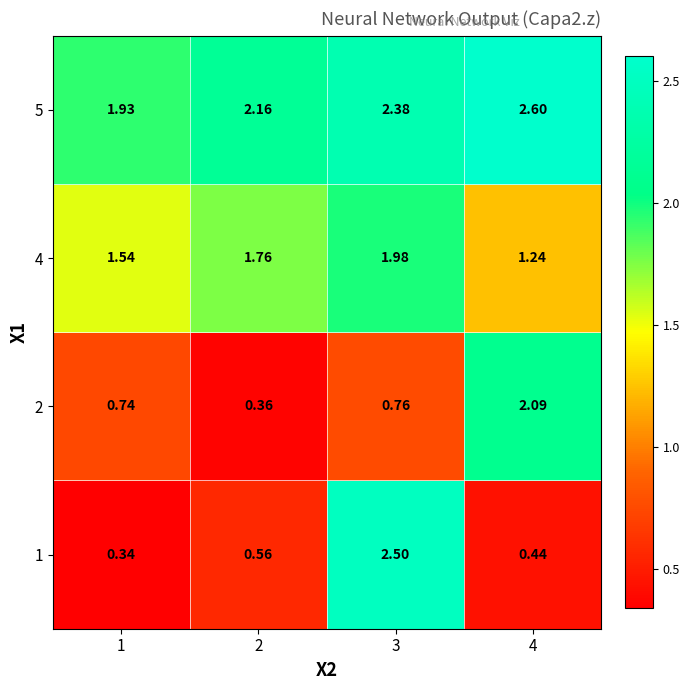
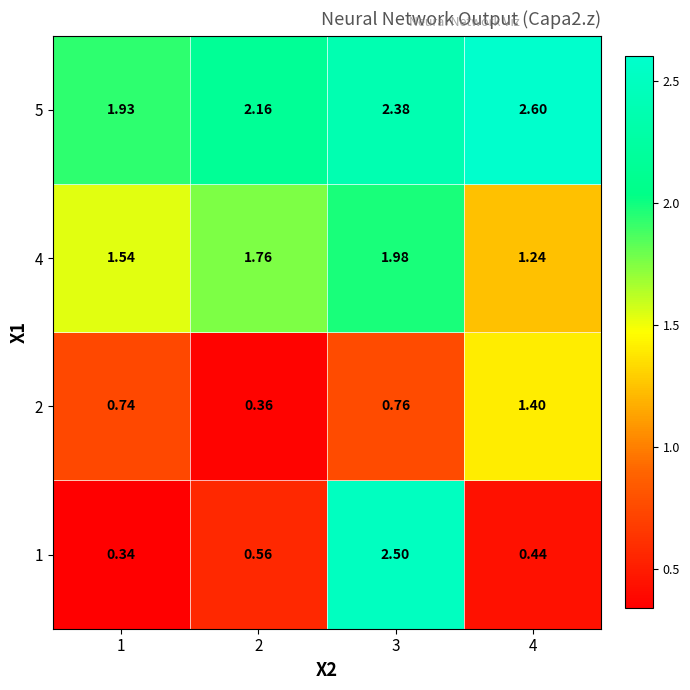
  {
    "5": {
      "1": 1.93,
      "2": 2.16,
      "3": 2.38,
      "4": 2.60
    },
    "4": {
      "1": 1.54,
      "2": 1.76,
      "3": 1.98,
      "4": 1.24
    },
    "2": {
      "1": 0.74,
      "2": 0.36,
      "3": 0.76,
-     "4": 2.09
+     "4": 1.40
    },
    "1": {
      "1": 0.34,
      "2": 0.56,
      "3": 2.50,
      "4": 0.44
    }
  }
